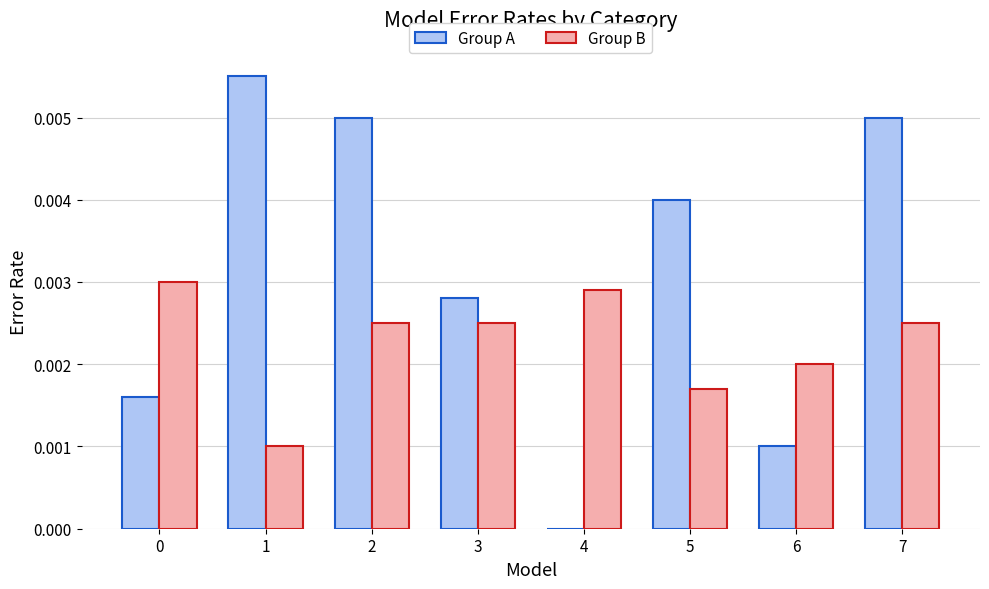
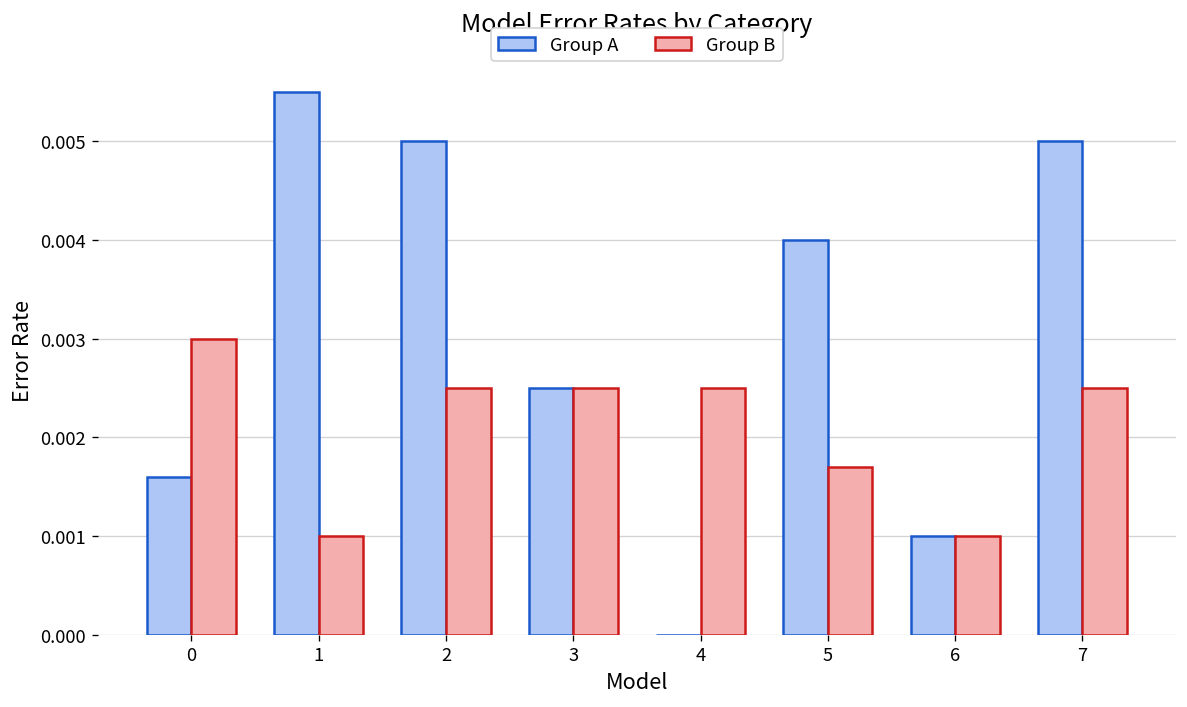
  {
    "Group A": {
      "0": 0.0016,
      "1": 0.0055,
      "2": 0.0050,
-     "3": 0.0028,
+     "3": 0.0025,
      "4": 0.0000,
      "5": 0.0040,
      "6": 0.0010,
      "7": 0.0050
    },
    "Group B": {
      "0": 0.0030,
      "1": 0.0010,
      "2": 0.0025,
      "3": 0.0025,
-     "4": 0.0029,
+     "4": 0.0025,
      "5": 0.0017,
-     "6": 0.002,
+     "6": 0.001,
      "7": 0.0025
    }
  }
